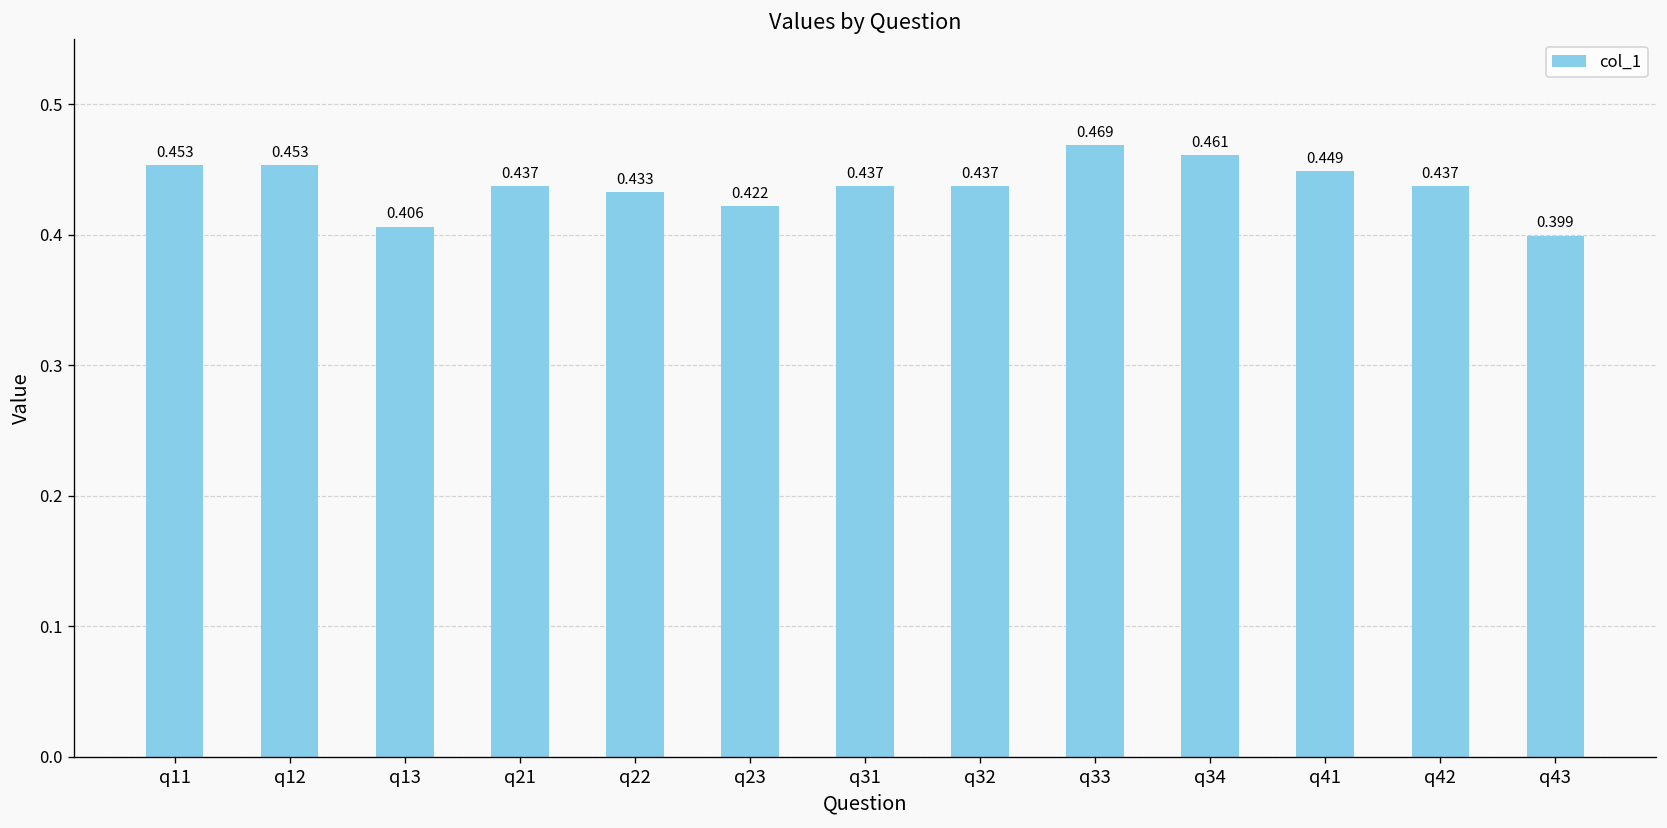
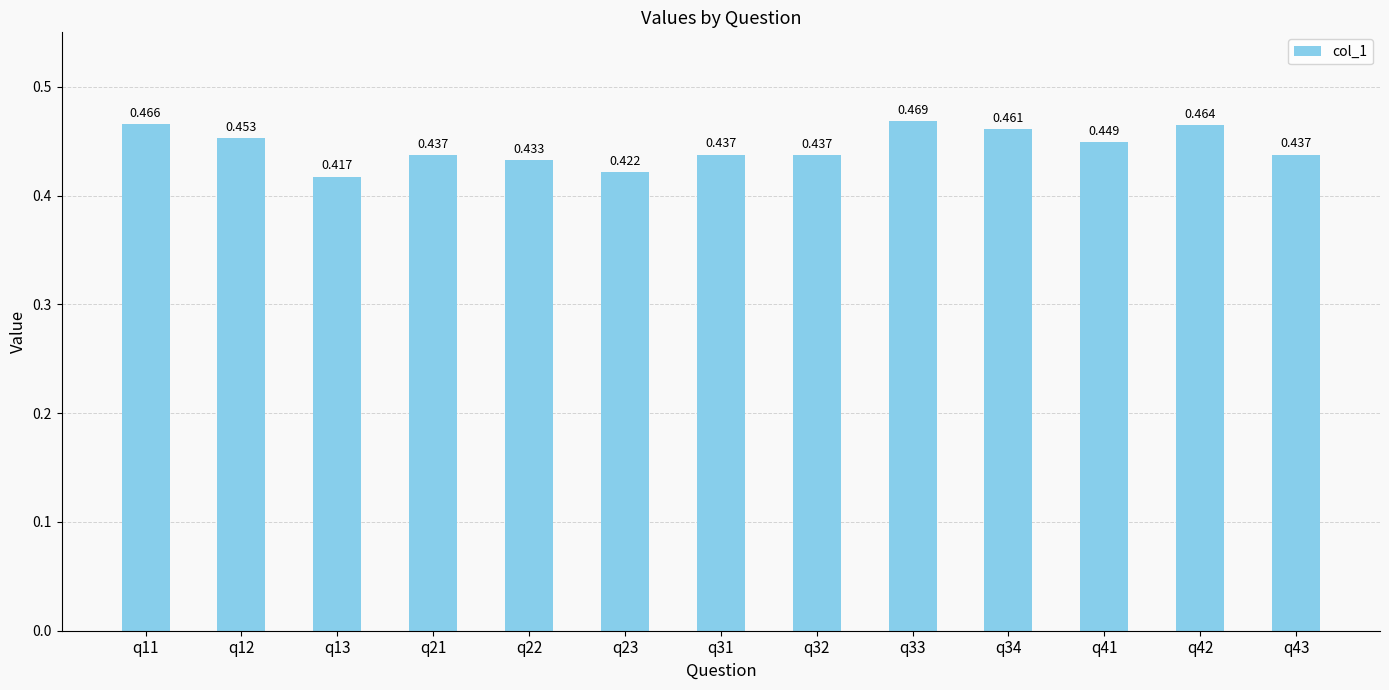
  {
-   "q11": 0.453,
+   "q11": 0.466,
    "q12": 0.453,
-   "q13": 0.406,
+   "q13": 0.417,
    "q21": 0.437,
    "q22": 0.433,
    "q23": 0.422,
    "q31": 0.437,
    "q32": 0.437,
    "q33": 0.469,
    "q34": 0.461,
    "q41": 0.449,
-   "q42": 0.437,
-   "q43": 0.399
+   "q42": 0.464,
+   "q43": 0.437
  }
